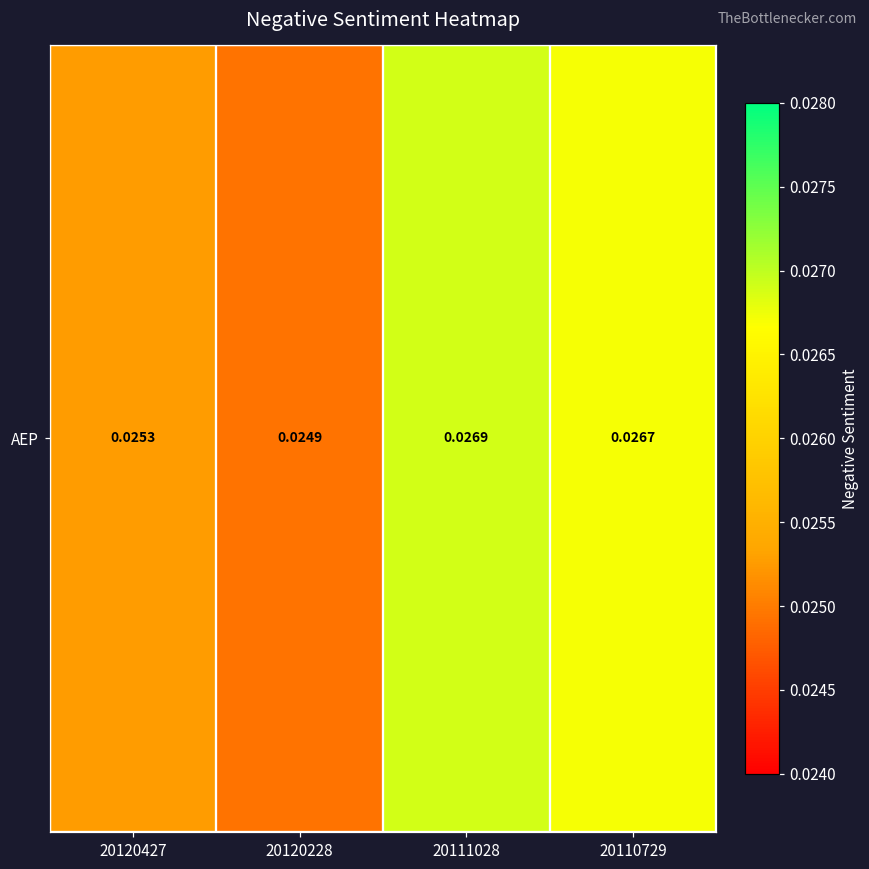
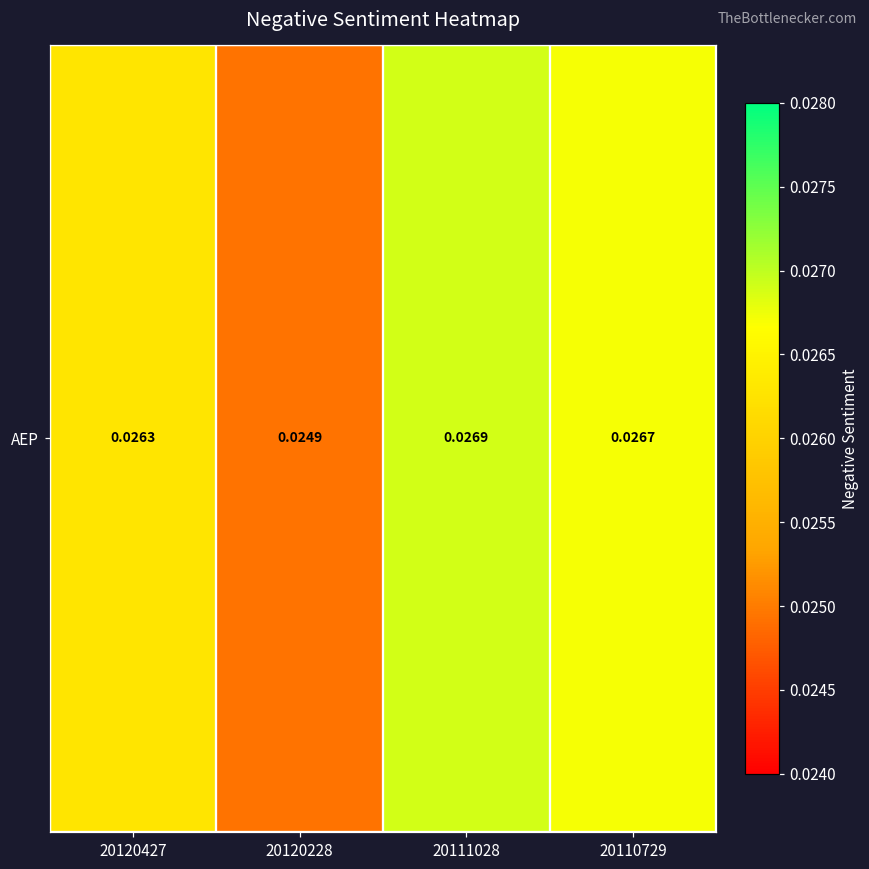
  {
    "AEP": {
-     "20120427": 0.0253,
+     "20120427": 0.0263,
      "20120228": 0.0249,
      "20111028": 0.0269,
      "20110729": 0.0267
    }
  }
